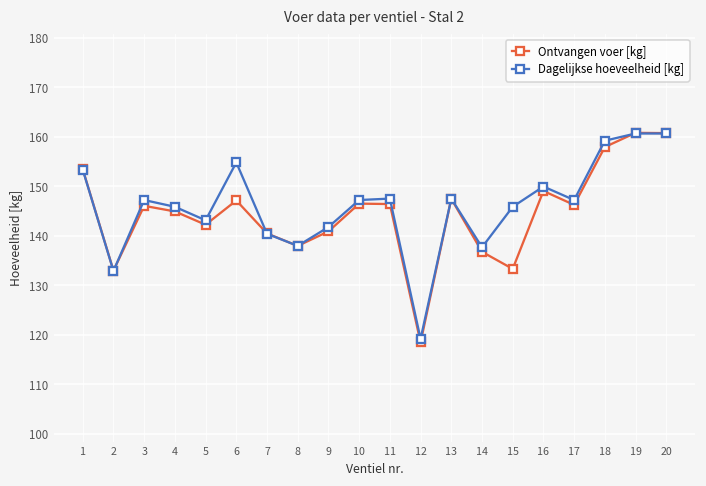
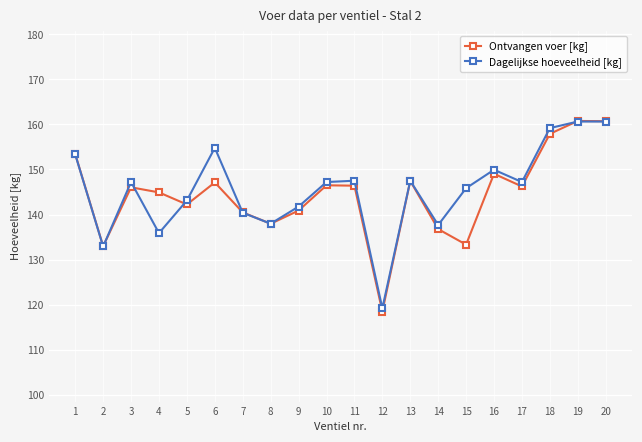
  {
    "Ontvangen voer [kg]": {
      "3": 146,
      "4": 145,
      "5": 142,
      "6": 147,
      "9": 141,
      "10": 146,
      "11": 146,
      "12": 118,
      "14": 137,
      "15": 133,
      "16": 149,
      "17": 146,
      "18": 158
    },
    "Dagelijkse hoeveelheid [kg]": {
      "3": 147,
-     "4": 146,
+     "4": 136,
      "5": 143,
      "6": 155,
      "9": 142,
      "10": 147,
      "11": 148,
      "12": 119,
      "14": 138,
      "15": 146,
      "16": 150,
      "17": 147,
      "18": 159
    }
  }
